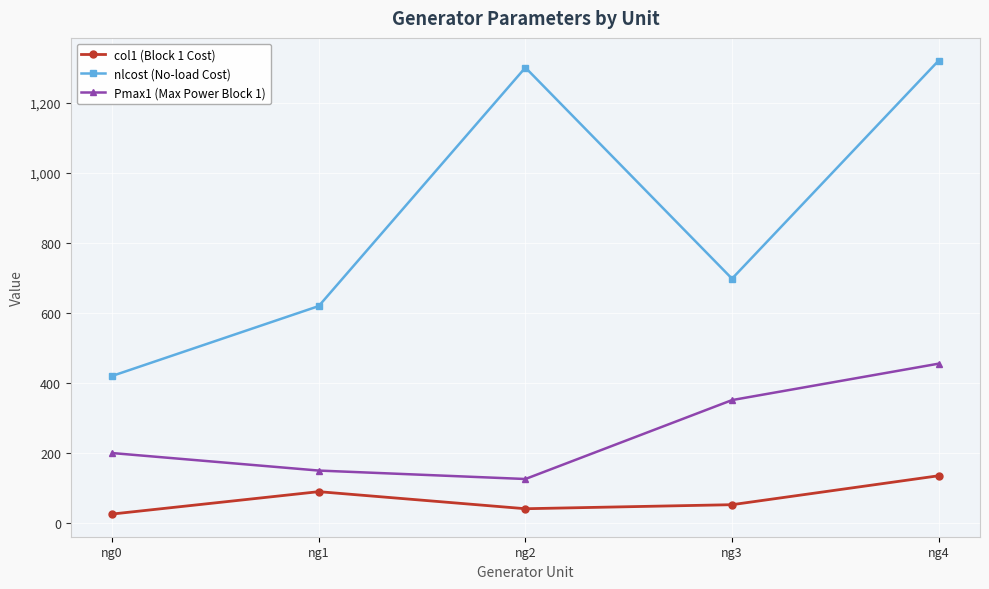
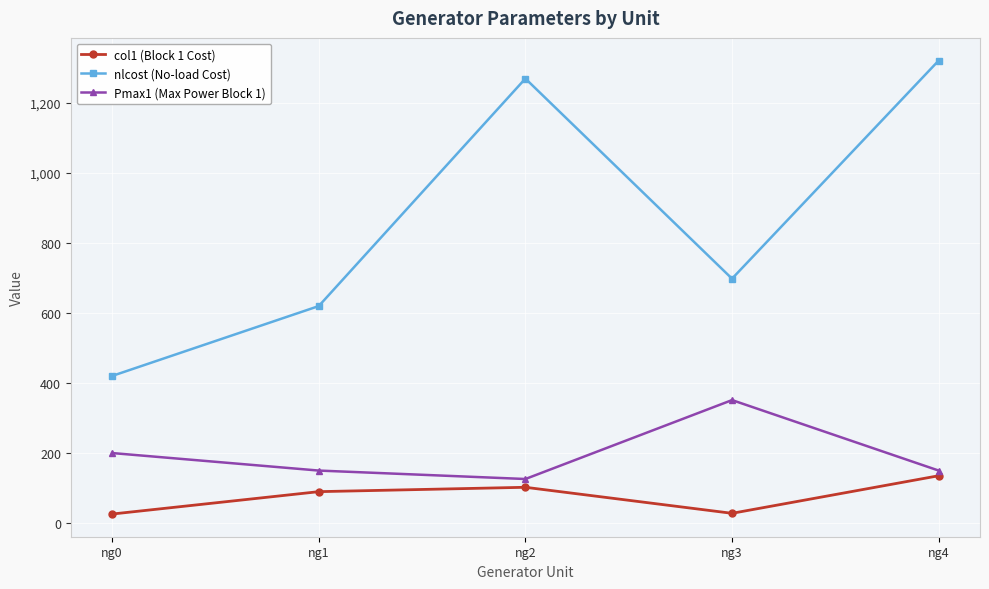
  {
    "col1 (Block 1 Cost)": {
      "ng0": "30",
      "ng1": "90",
-     "ng2": "40",
-     "ng3": "50",
+     "ng2": "100",
+     "ng3": "30",
      "ng4": "140"
    },
    "nlcost (No-load Cost)": {
      "ng0": "420",
      "ng1": "620",
-     "ng2": "1,300",
+     "ng2": "1,270",
      "ng3": "700",
      "ng4": "1,320"
    },
    "Pmax1 (Max Power Block 1)": {
      "ng0": "200",
      "ng1": "150",
      "ng2": "130",
      "ng3": "350",
-     "ng4": "460"
+     "ng4": "150"
    }
  }
